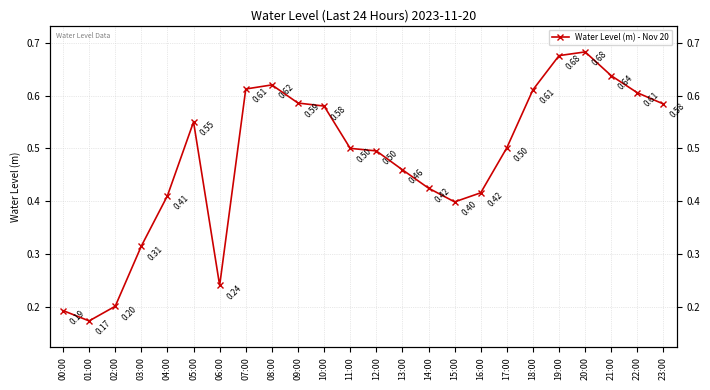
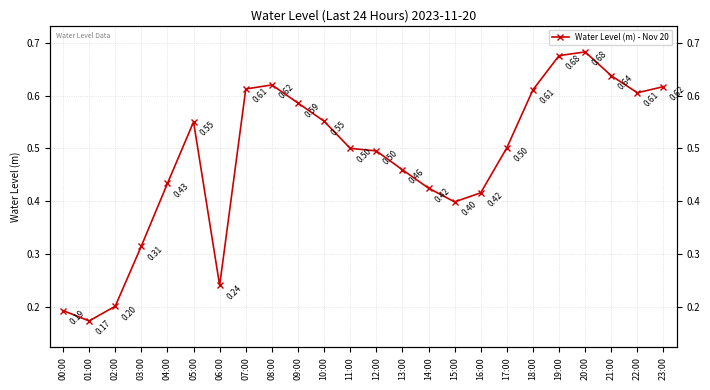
  {
    "00:00": 0.19,
    "01:00": 0.17,
    "02:00": 0.20,
    "03:00": 0.31,
-   "04:00": 0.41,
+   "04:00": 0.43,
    "05:00": 0.55,
    "06:00": 0.24,
    "07:00": 0.61,
    "08:00": 0.62,
    "09:00": 0.59,
-   "10:00": 0.58,
+   "10:00": 0.55,
    "12:00": 0.50,
    "13:00": 0.46,
    "14:00": 0.42,
    "15:00": 0.40,
    "16:00": 0.42,
    "17:00": 0.50,
    "18:00": 0.61,
    "20:00": 0.68,
    "21:00": 0.64,
    "22:00": 0.61,
-   "23:00": 0.58
+   "23:00": 0.62
  }
